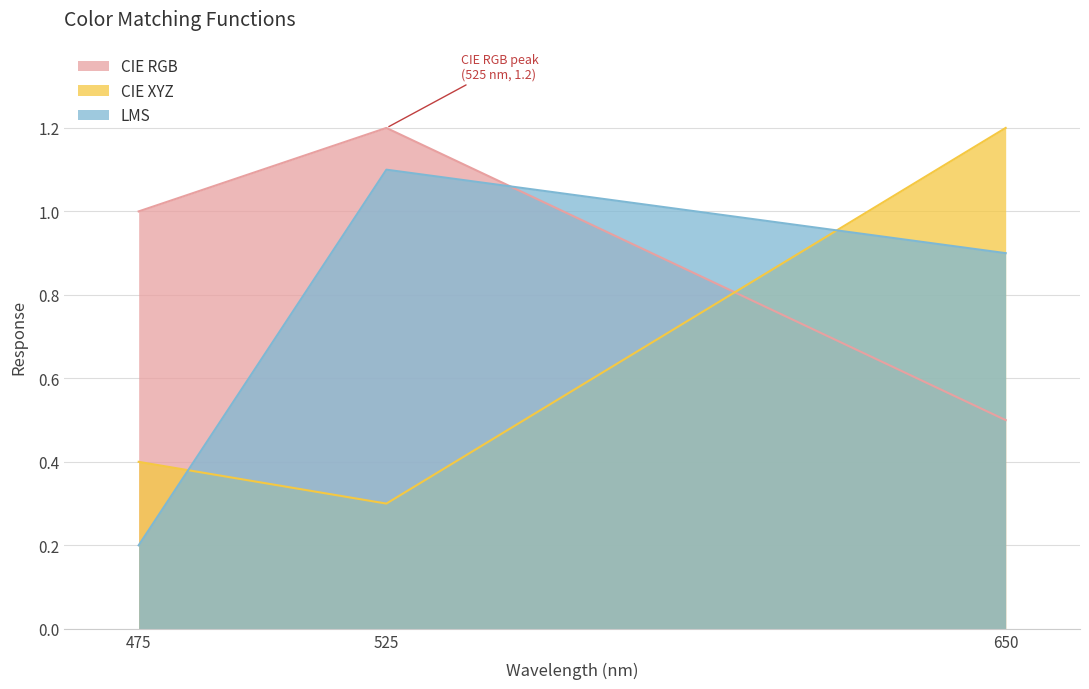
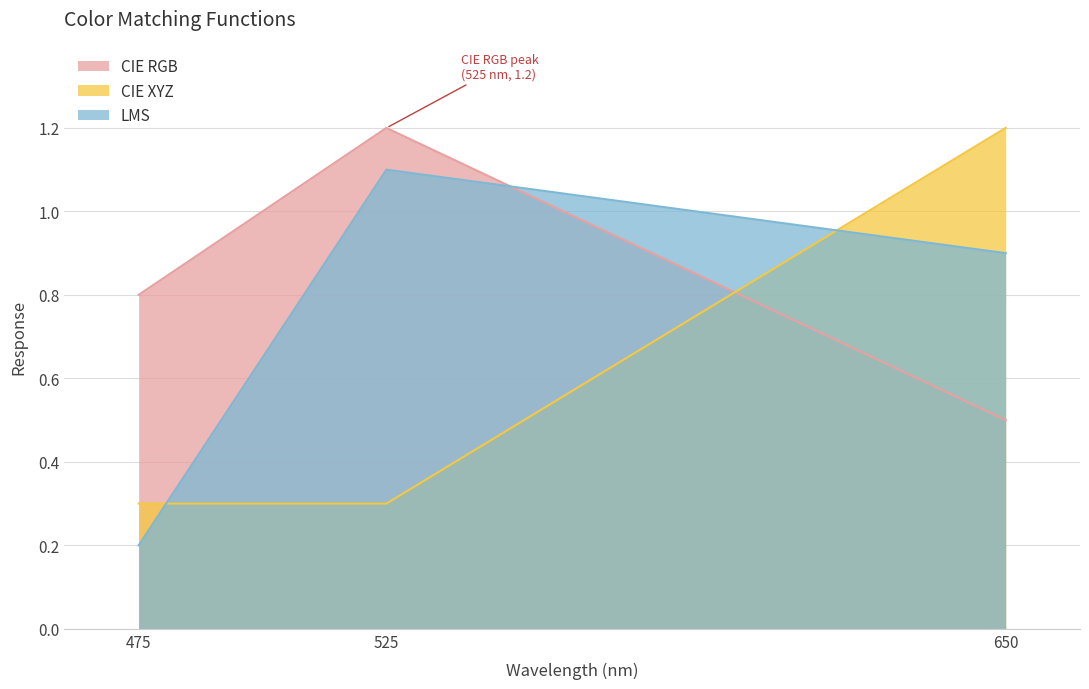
  {
    "CIE RGB": {
-     "475": 1.0,
+     "475": 0.8,
      "650": 0.5
    },
    "CIE XYZ": {
-     "475": 0.4,
+     "475": 0.3,
      "525": 0.3,
      "650": 1.2
    },
    "LMS": {
      "475": 0.2,
      "525": 1.1,
      "650": 0.9
    }
  }
